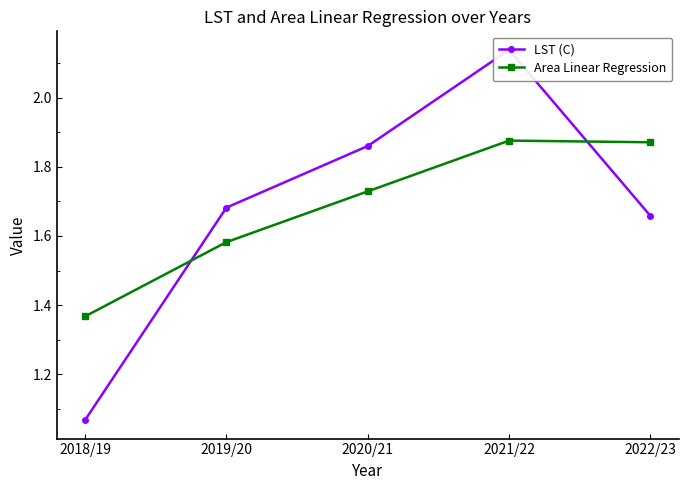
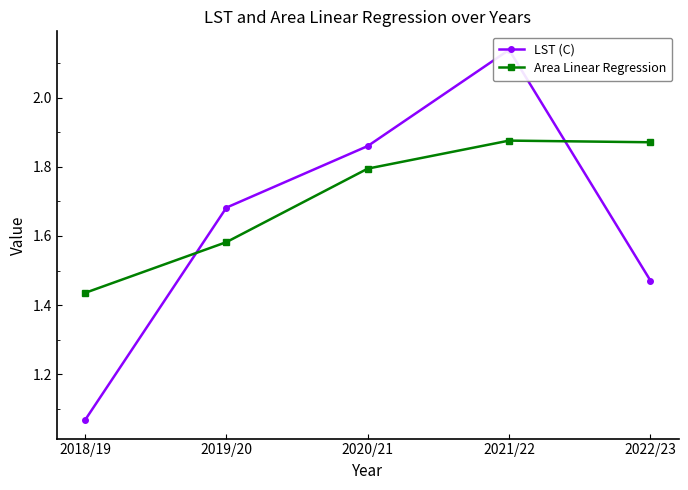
  {
    "LST (C)": {
      "2018/19": 1.07,
      "2019/20": 1.68,
      "2020/21": 1.86,
-     "2022/23": 1.66
+     "2022/23": 1.47
    },
    "Area Linear Regression": {
-     "2018/19": 1.37,
+     "2018/19": 1.44,
      "2019/20": 1.58,
-     "2020/21": 1.73,
+     "2020/21": 1.79,
      "2021/22": 1.88,
      "2022/23": 1.87
    }
  }
